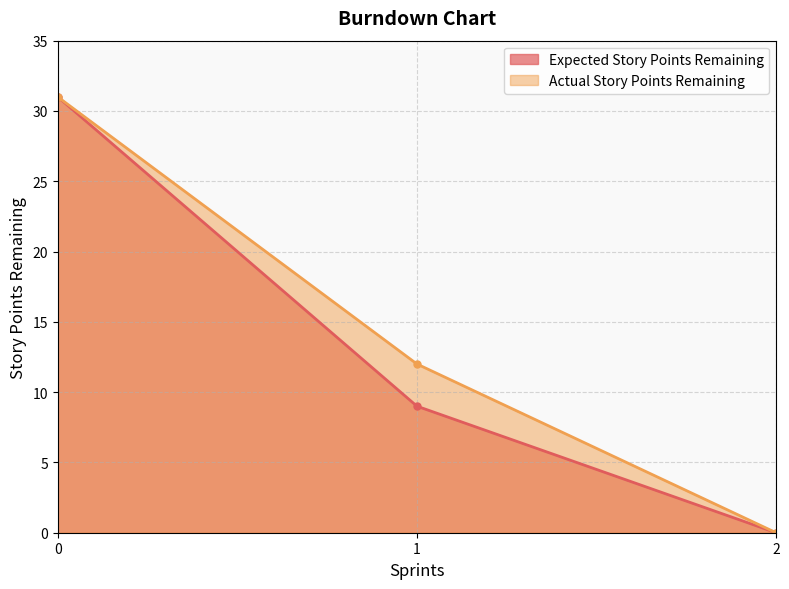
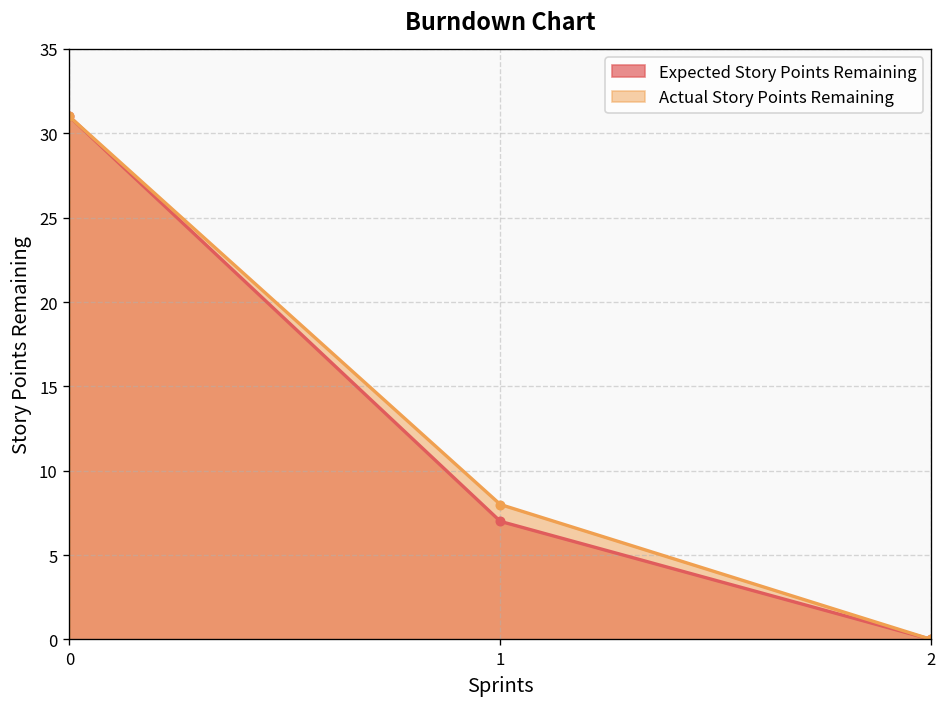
  {
    "Expected Story Points Remaining": {
-     "1": 9
+     "1": 7
    },
    "Actual Story Points Remaining": {
-     "1": 12
+     "1": 8
    }
  }
